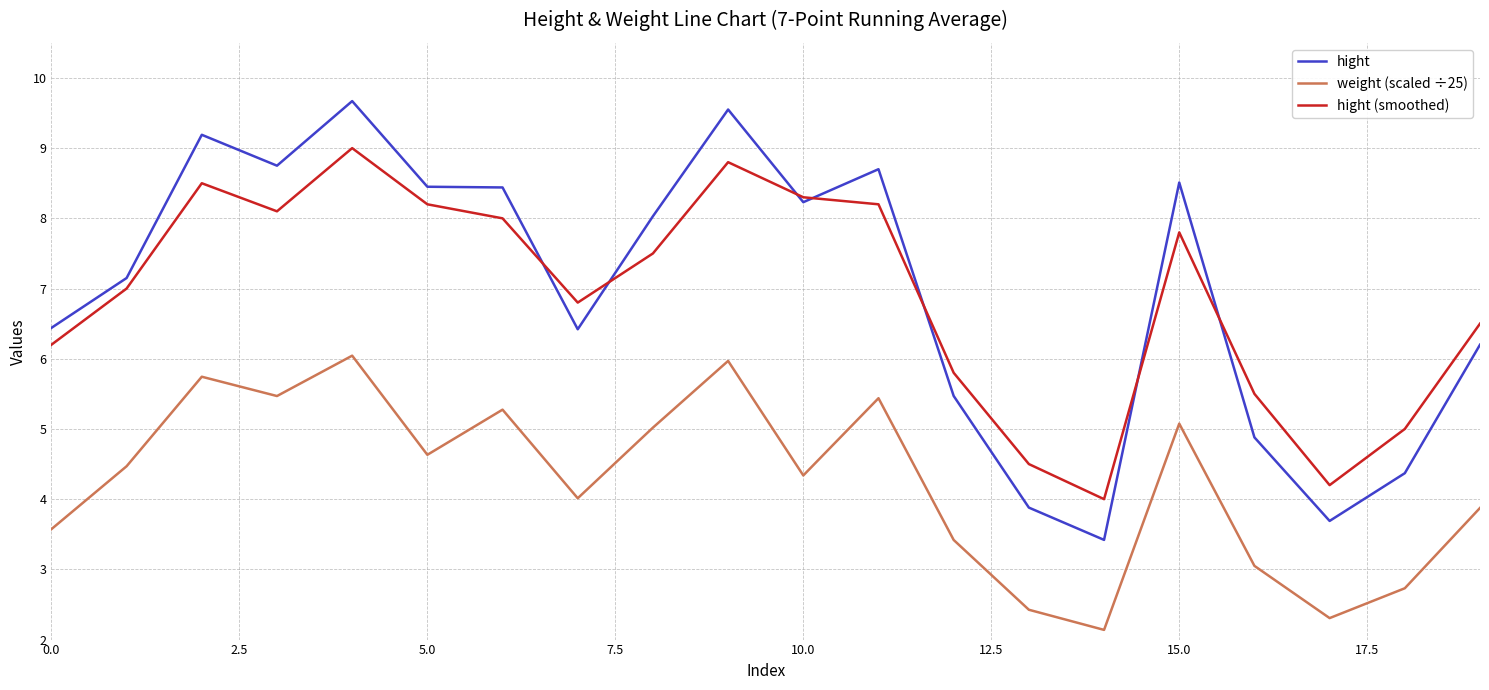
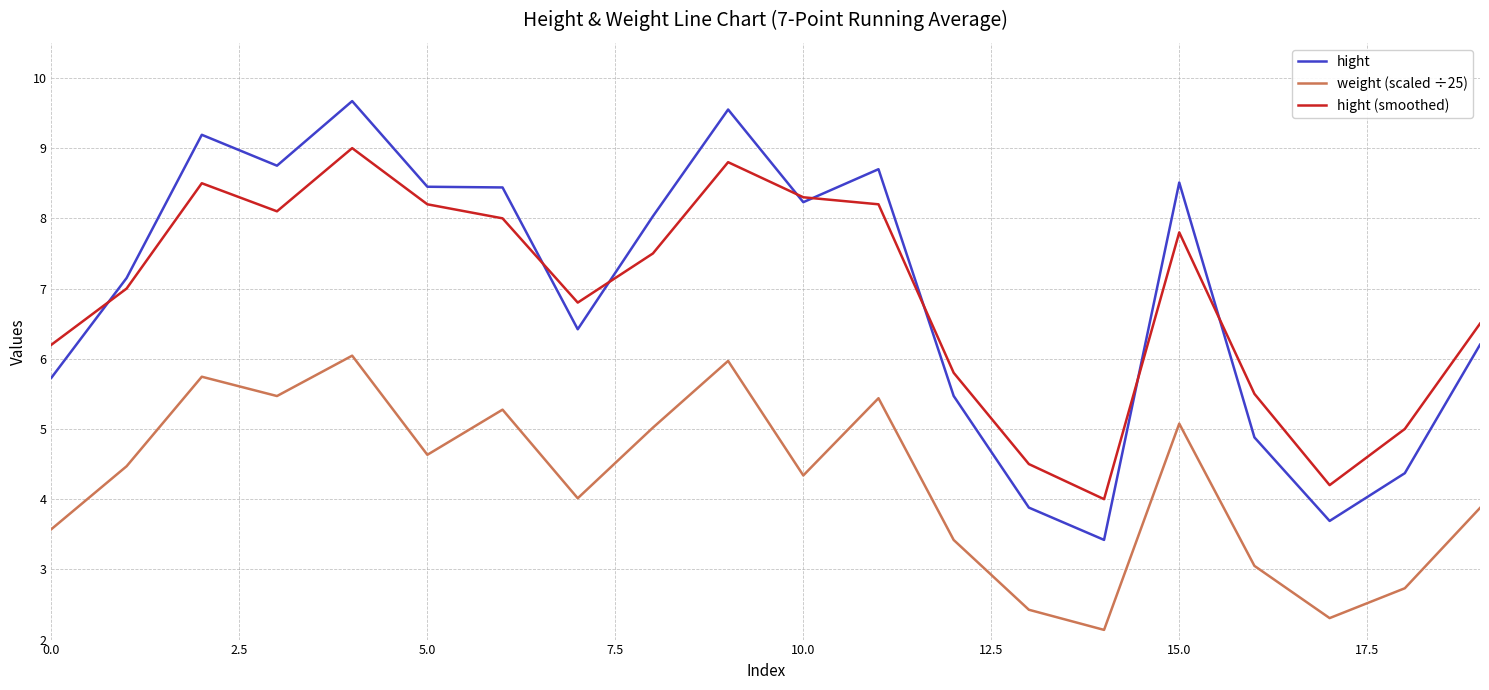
  {
    "hight": {
-     "0.0": 6.4,
+     "0.0": 5.7,
      "5.0": 8.5,
      "10.0": 8.2,
      "15.0": 8.5
    },
    "weight (scaled ÷25)": {
      "0.0": 3.6,
      "5.0": 4.6,
      "10.0": 4.3,
      "15.0": 5.1
    },
    "hight (smoothed)": {
      "0.0": 6.2,
      "5.0": 8.2,
      "10.0": 8.3,
      "15.0": 7.8
    }
  }
